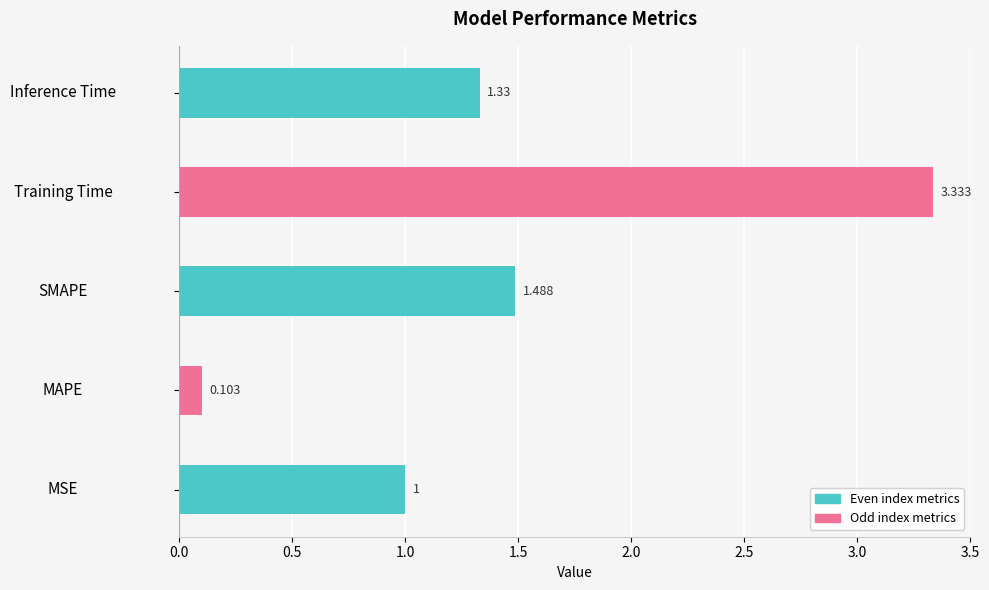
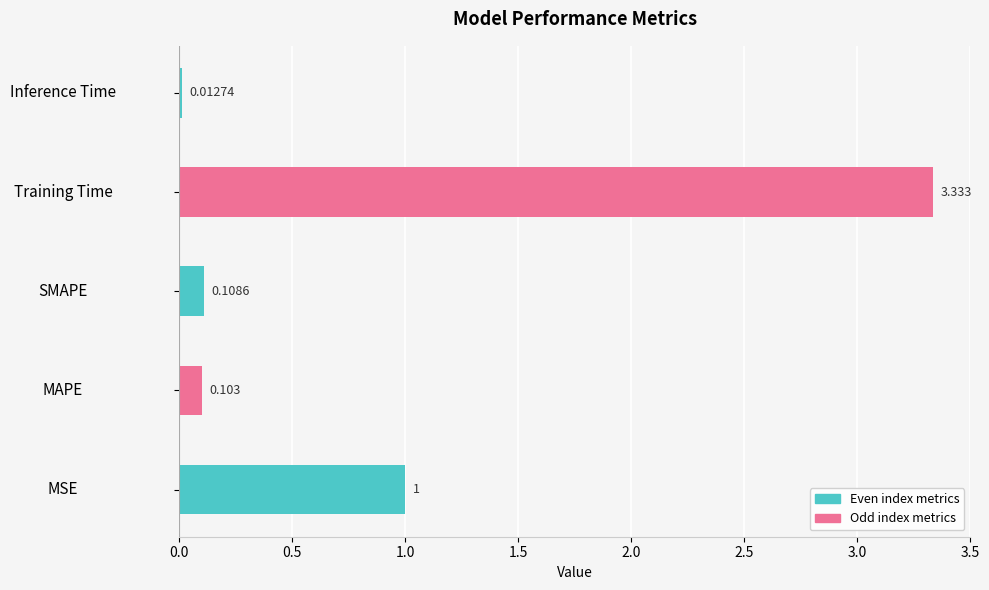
  {
-   "Inference Time": 1.33,
+   "Inference Time": 0.01274,
    "Training Time": 3.333,
-   "SMAPE": 1.488,
+   "SMAPE": 0.1086,
    "MAPE": 0.103,
    "MSE": 1
  }
